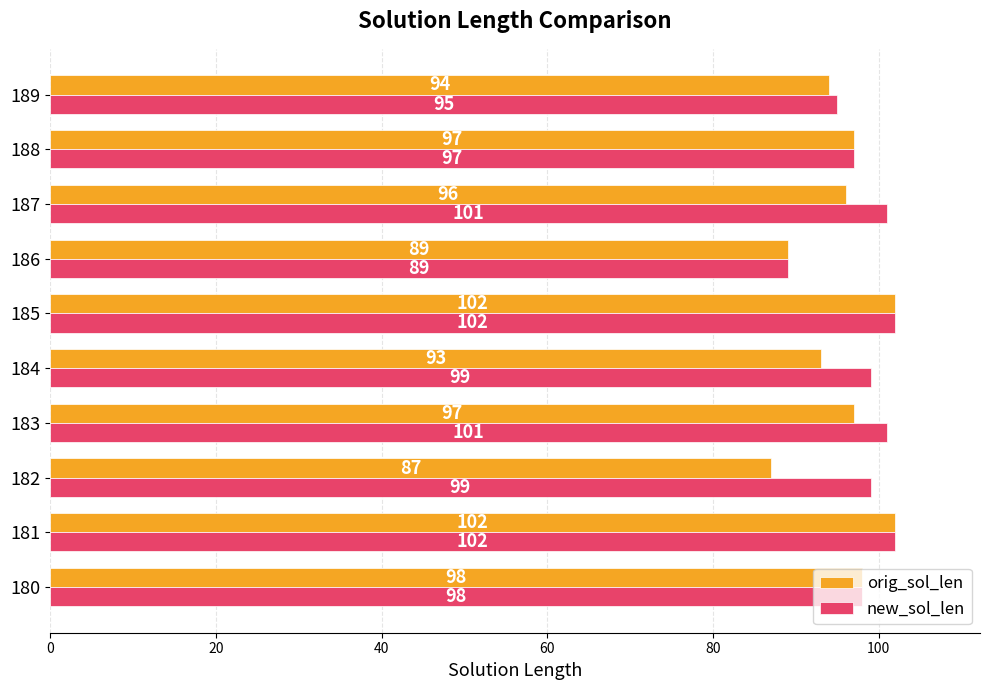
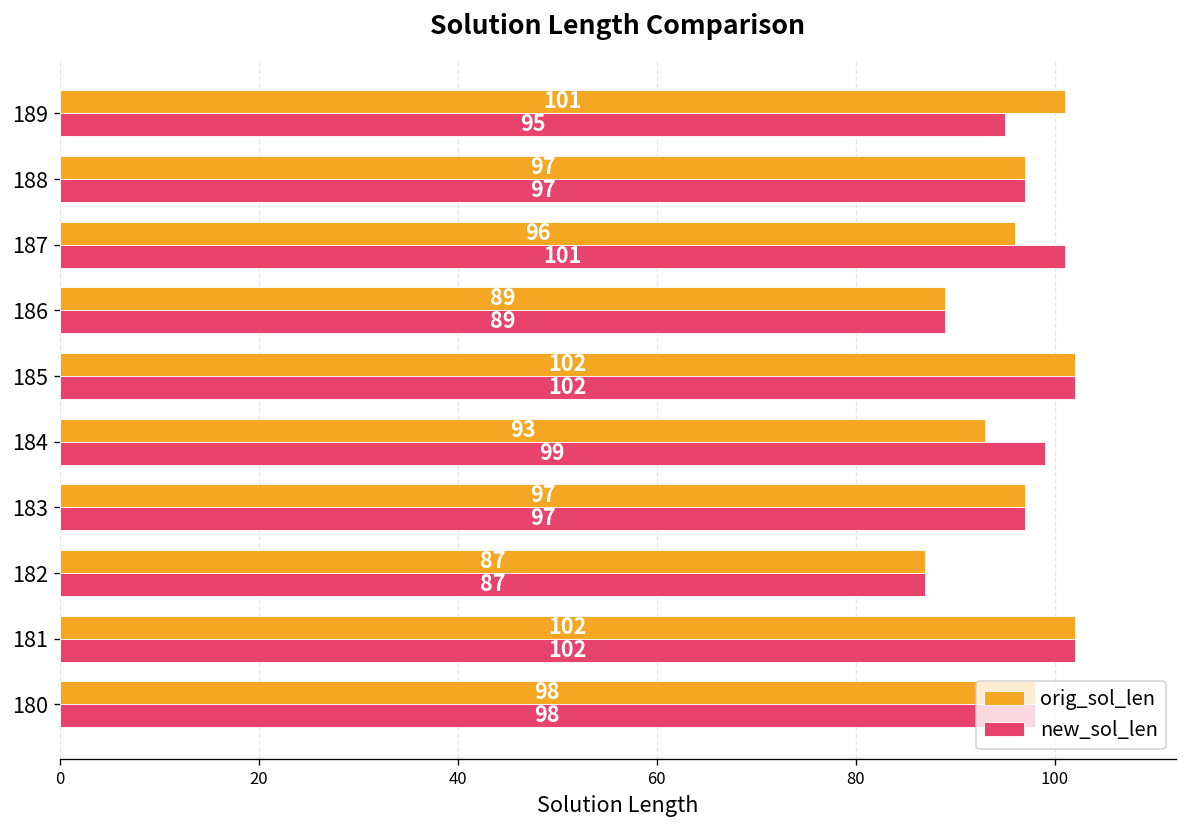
  {
    "orig_sol_len": {
-     "189": 94,
+     "189": 101,
      "188": 97,
      "187": 96,
      "186": 89,
      "185": 102,
      "184": 93,
      "183": 97,
      "182": 87,
      "181": 102
    },
    "new_sol_len": {
      "189": 95,
      "188": 97,
      "187": 101,
      "186": 89,
      "185": 102,
      "184": 99,
-     "183": 101,
-     "182": 99,
+     "183": 97,
+     "182": 87,
      "181": 102
    }
  }
